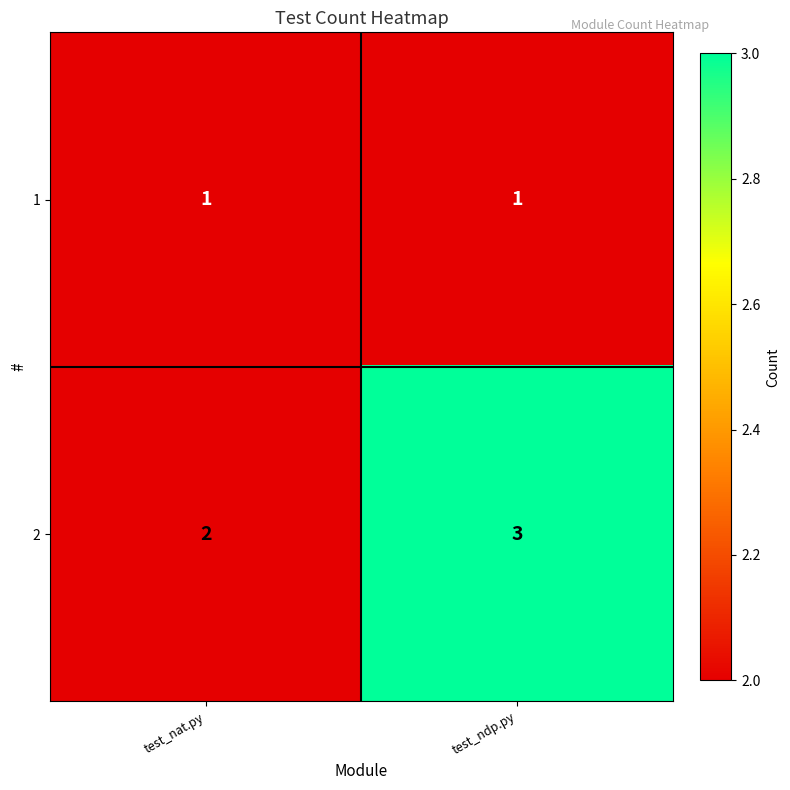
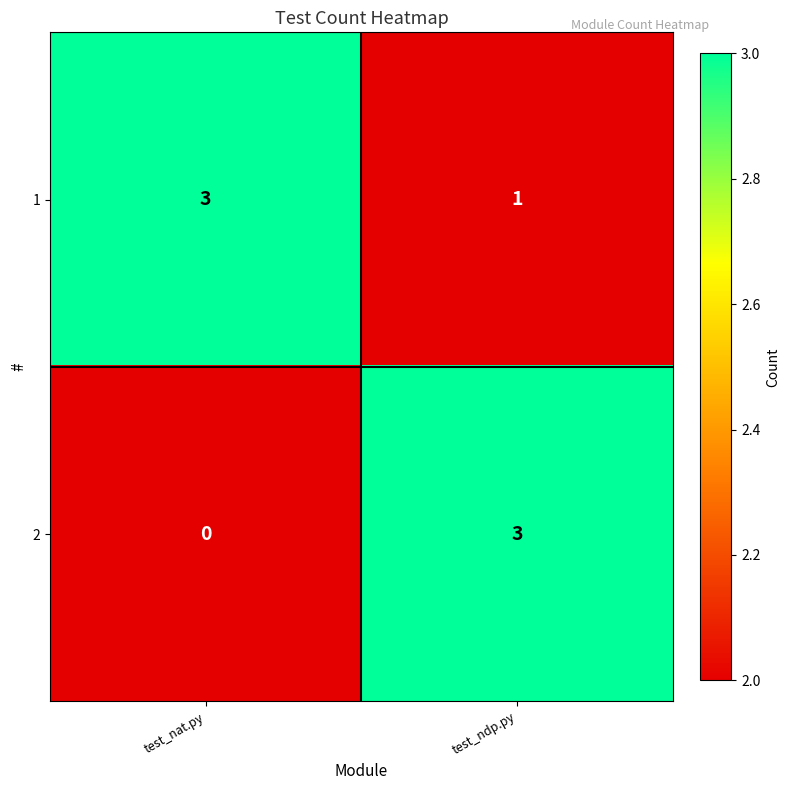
  {
    "1": {
-     "test_nat.py": 1,
+     "test_nat.py": 3,
      "test_ndp.py": 1
    },
    "2": {
-     "test_nat.py": 2,
+     "test_nat.py": 0,
      "test_ndp.py": 3
    }
  }
